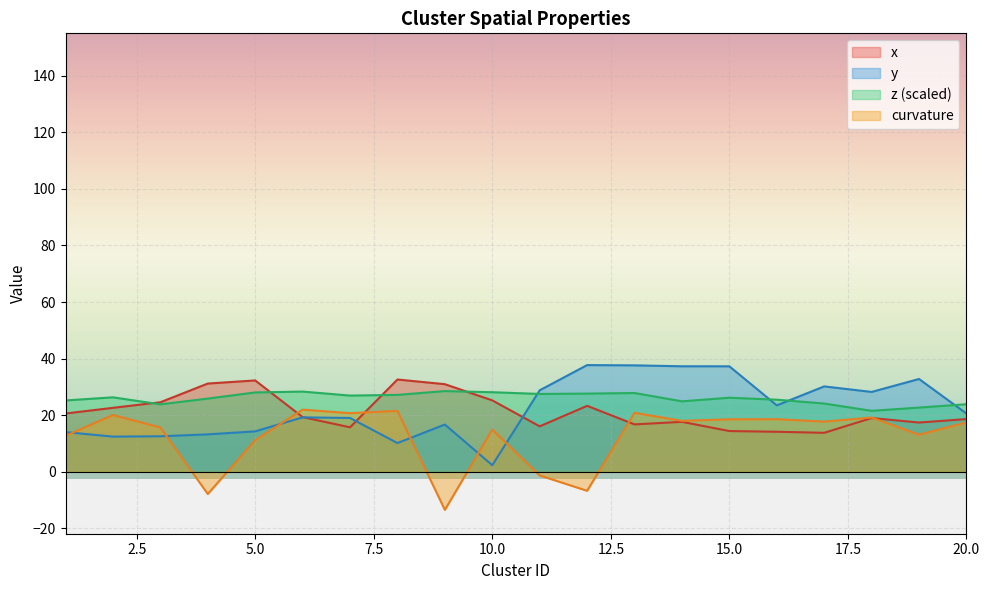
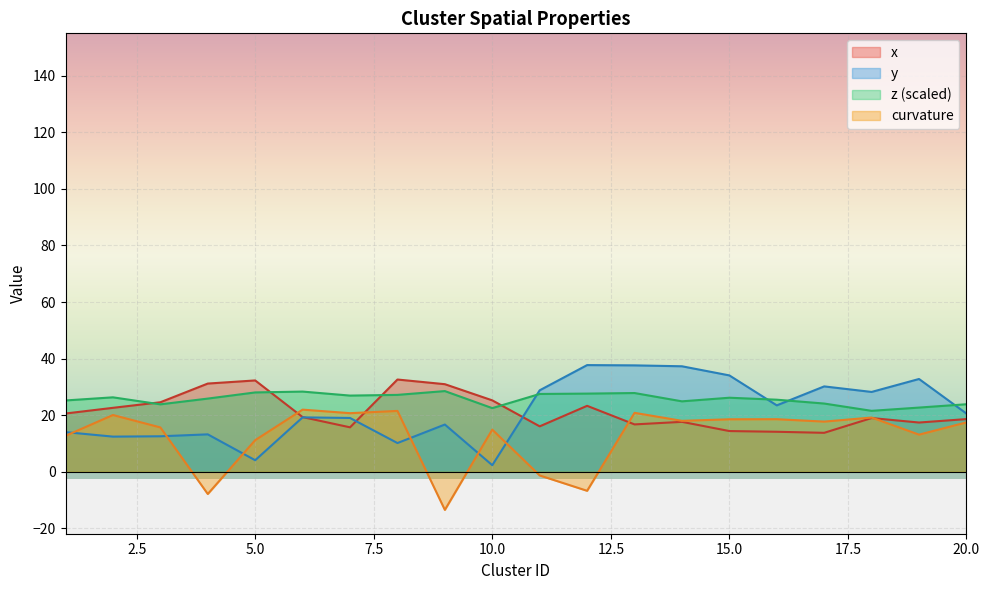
  {
    "y": {
-     "5.0": 14,
+     "5.0": 4,
      "10.0": 2,
-     "15.0": 37,
+     "15.0": 34,
      "20.0": 21
    },
    "z (scaled)": {
      "5.0": 28,
-     "10.0": 28,
+     "10.0": 22,
      "15.0": 26,
      "20.0": 24
    }
  }
